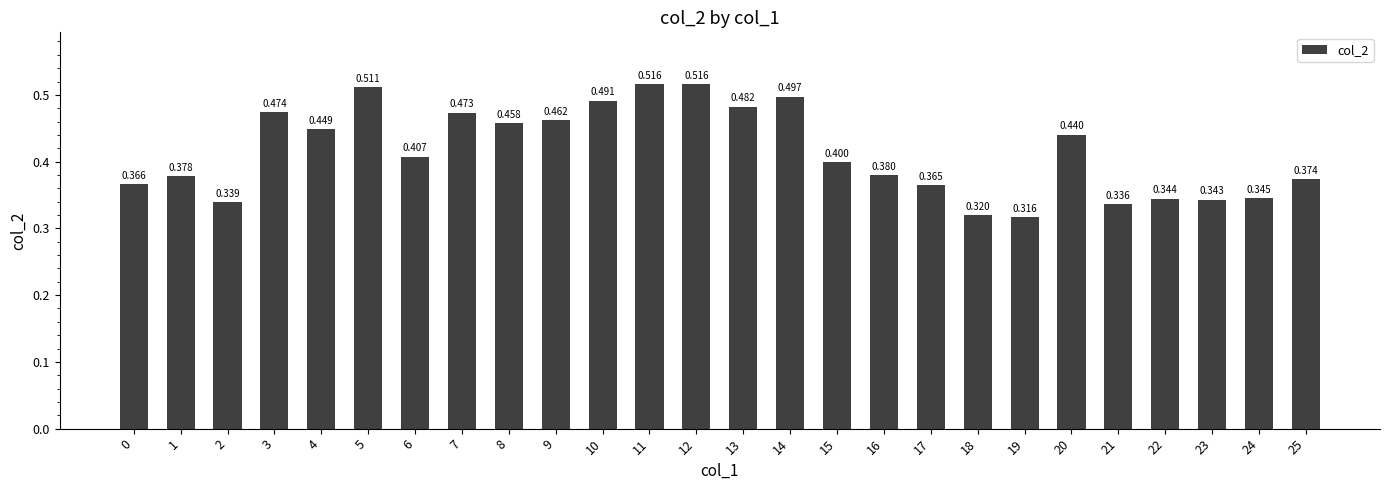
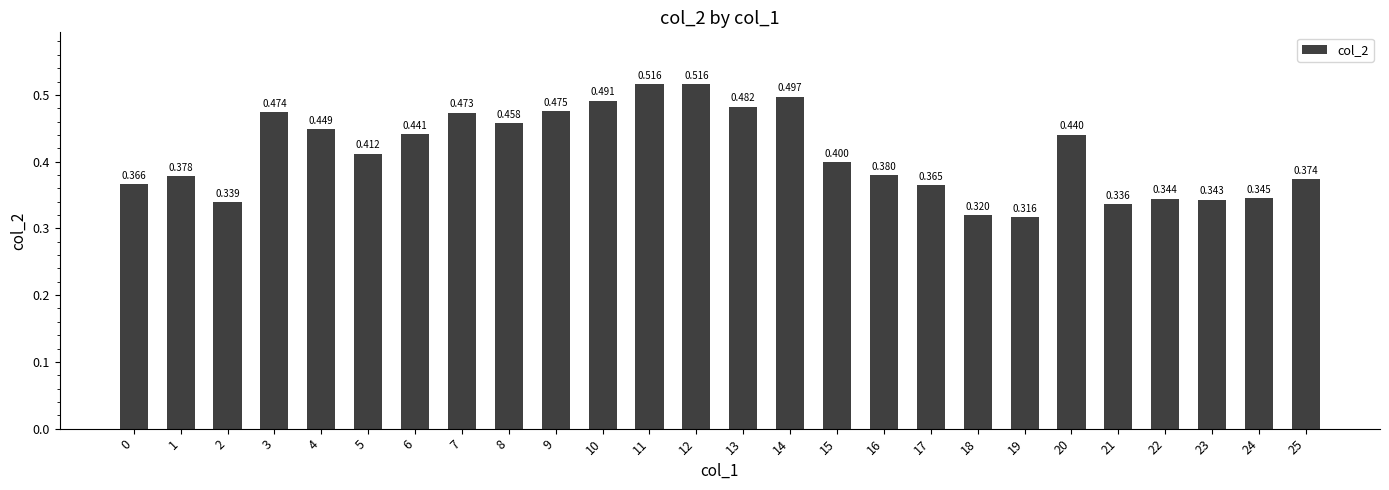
  {
    "0": 0.366,
    "1": 0.378,
    "2": 0.339,
    "3": 0.474,
    "4": 0.449,
-   "5": 0.511,
-   "6": 0.407,
+   "5": 0.412,
+   "6": 0.441,
    "7": 0.473,
    "8": 0.458,
-   "9": 0.462,
+   "9": 0.475,
    "10": 0.491,
    "11": 0.516,
    "12": 0.516,
    "13": 0.482,
    "14": 0.497,
    "15": 0.400,
    "16": 0.380,
    "17": 0.365,
    "18": 0.320,
    "19": 0.316,
    "20": 0.440,
    "21": 0.336,
    "22": 0.344,
    "23": 0.343,
    "24": 0.345,
    "25": 0.374
  }
